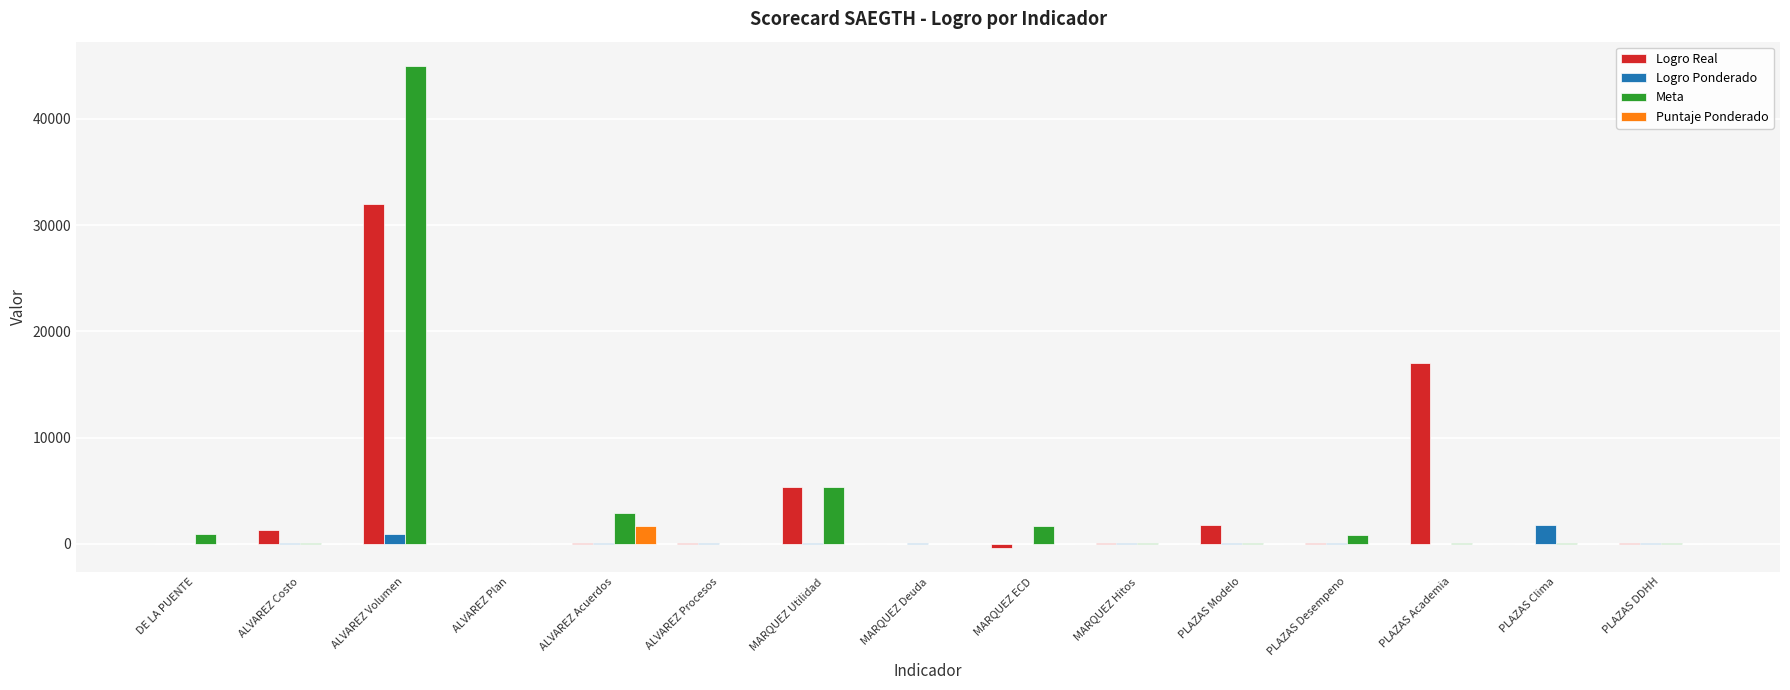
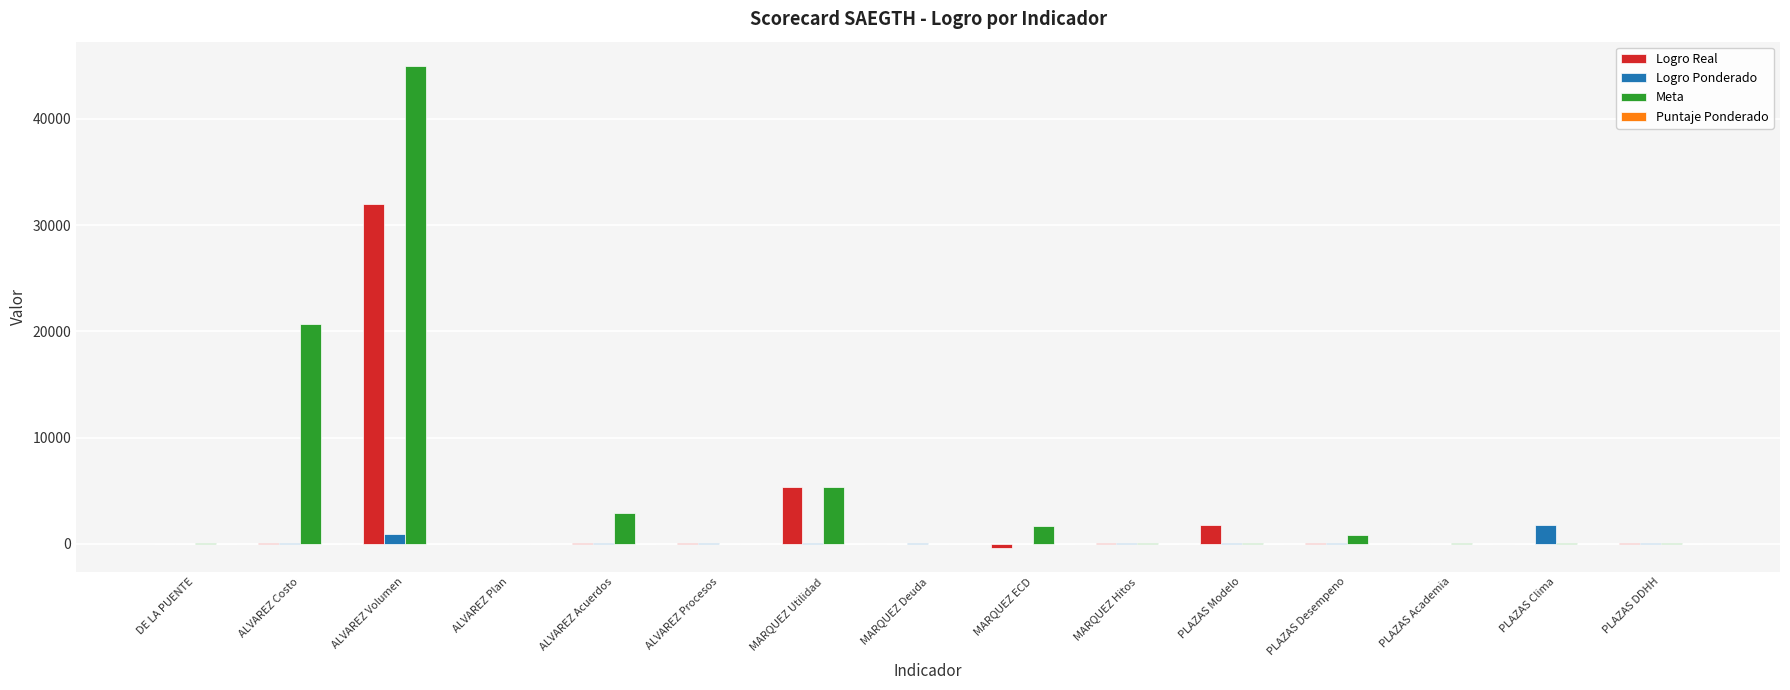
  {
    "Logro Real": {
      "DE LA PUENTE": 0,
-     "ALVAREZ Costo": 1300,
+     "ALVAREZ Costo": 0,
      "ALVAREZ Volumen": 32000,
      "ALVAREZ Plan": 0,
      "MARQUEZ Utilidad": 5300,
      "MARQUEZ ECD": -300,
      "PLAZAS Modelo": 1700,
-     "PLAZAS Academia": 17000
+     "PLAZAS Academia": 0
    },
    "Logro Ponderado": {
      "DE LA PUENTE": 0,
      "ALVAREZ Volumen": 900,
      "ALVAREZ Plan": 0,
      "PLAZAS Clima": 1800
    },
    "Meta": {
-     "DE LA PUENTE": 900,
-     "ALVAREZ Costo": 0,
+     "DE LA PUENTE": 100,
+     "ALVAREZ Costo": 20700,
      "ALVAREZ Volumen": 45000,
      "ALVAREZ Plan": 0,
      "ALVAREZ Acuerdos": 2900,
      "MARQUEZ Utilidad": 5400,
      "MARQUEZ ECD": 1600,
      "PLAZAS Desempeno": 900
    },
    "Puntaje Ponderado": {
      "DE LA PUENTE": 0,
      "ALVAREZ Plan": 0,
-     "ALVAREZ Acuerdos": 1700
+     "ALVAREZ Acuerdos": 0
    }
  }
